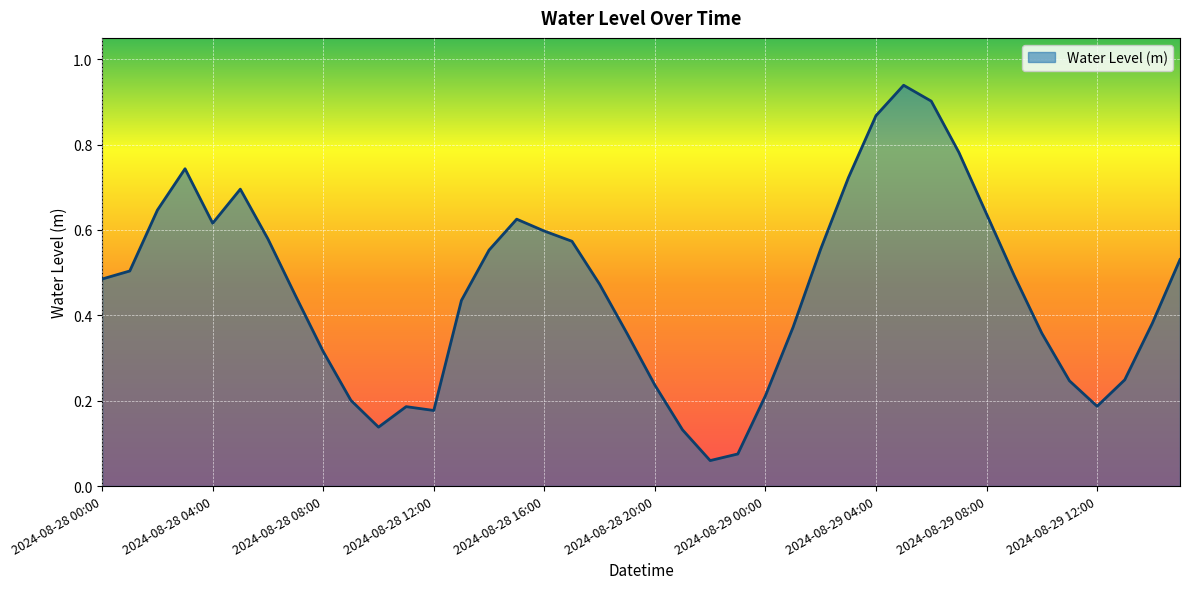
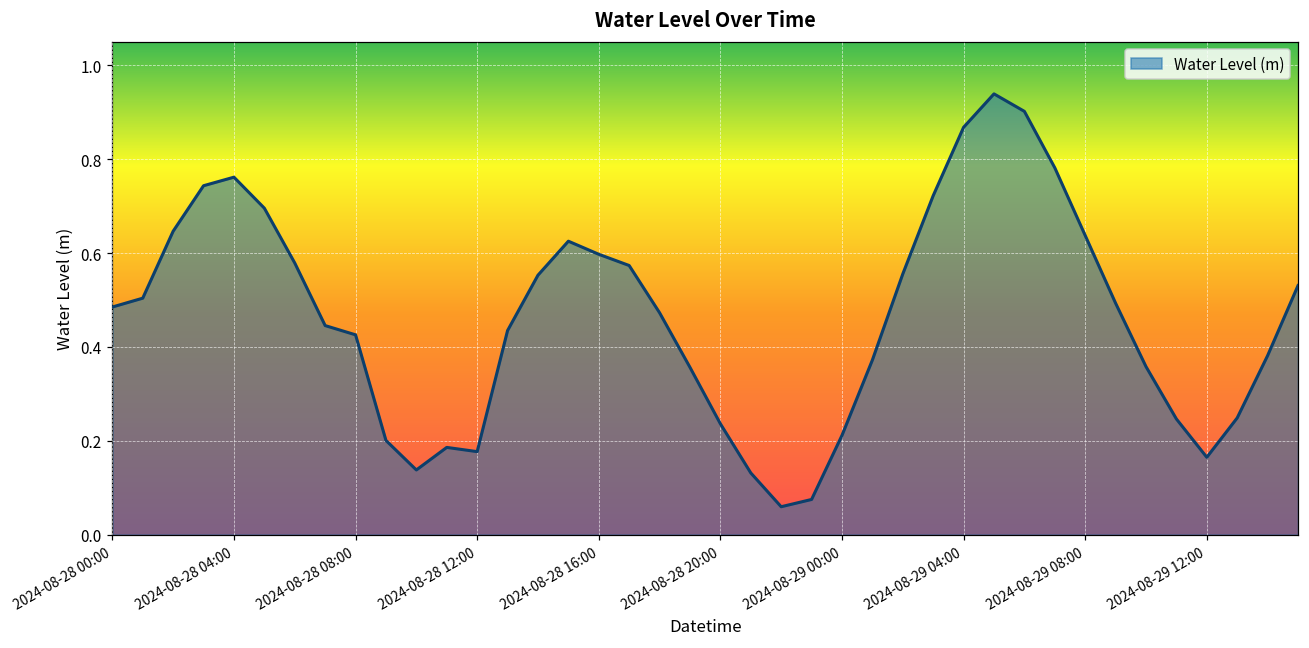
  {
    "2024-08-28 00:00": 0.49,
-   "2024-08-28 04:00": 0.62,
-   "2024-08-28 08:00": 0.32,
+   "2024-08-28 04:00": 0.76,
+   "2024-08-28 08:00": 0.43,
    "2024-08-28 12:00": 0.18,
    "2024-08-28 16:00": 0.60,
    "2024-08-28 20:00": 0.24,
    "2024-08-29 00:00": 0.21,
    "2024-08-29 04:00": 0.87,
    "2024-08-29 08:00": 0.64,
-   "2024-08-29 12:00": 0.19
+   "2024-08-29 12:00": 0.16
  }
